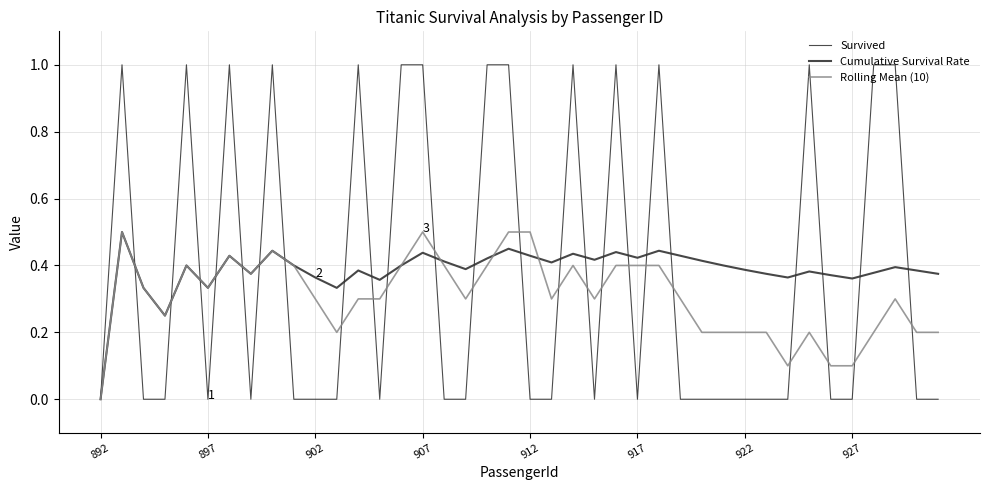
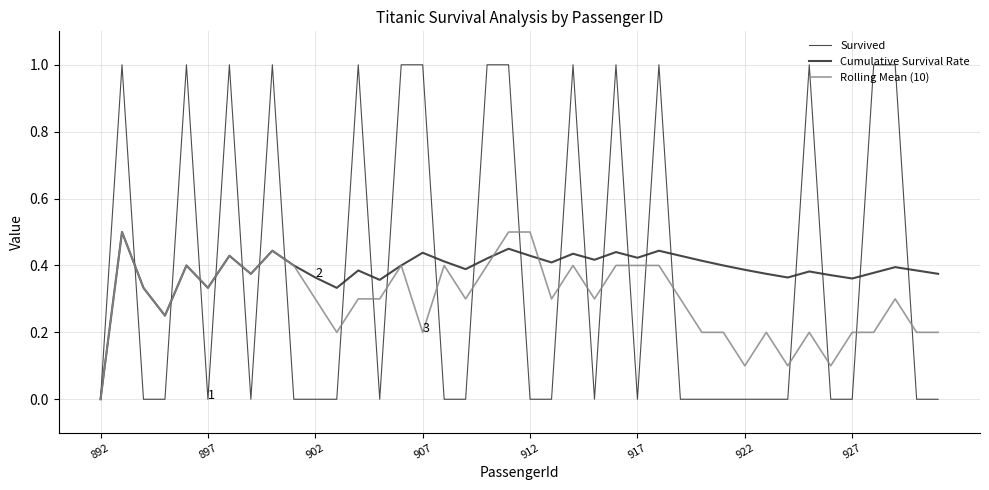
  {
    "Rolling Mean (10)": {
      "902": 0.3,
-     "907": 0.5,
+     "907": 0.2,
      "912": 0.5,
      "917": 0.4,
-     "922": 0.2,
-     "927": 0.1
+     "922": 0.1,
+     "927": 0.2
    }
  }
